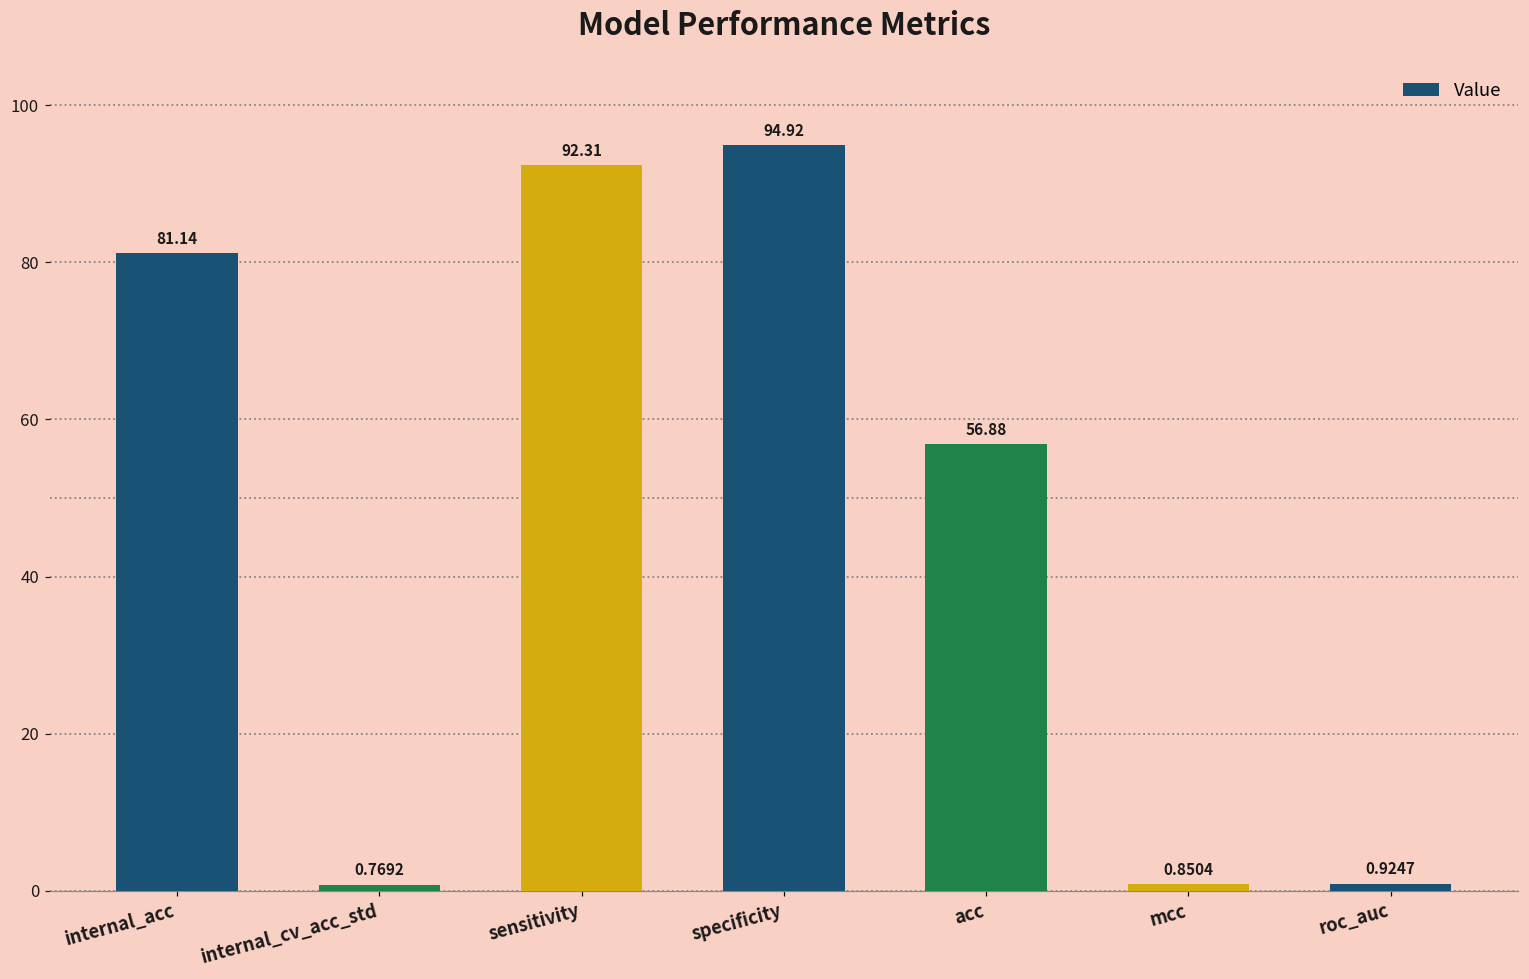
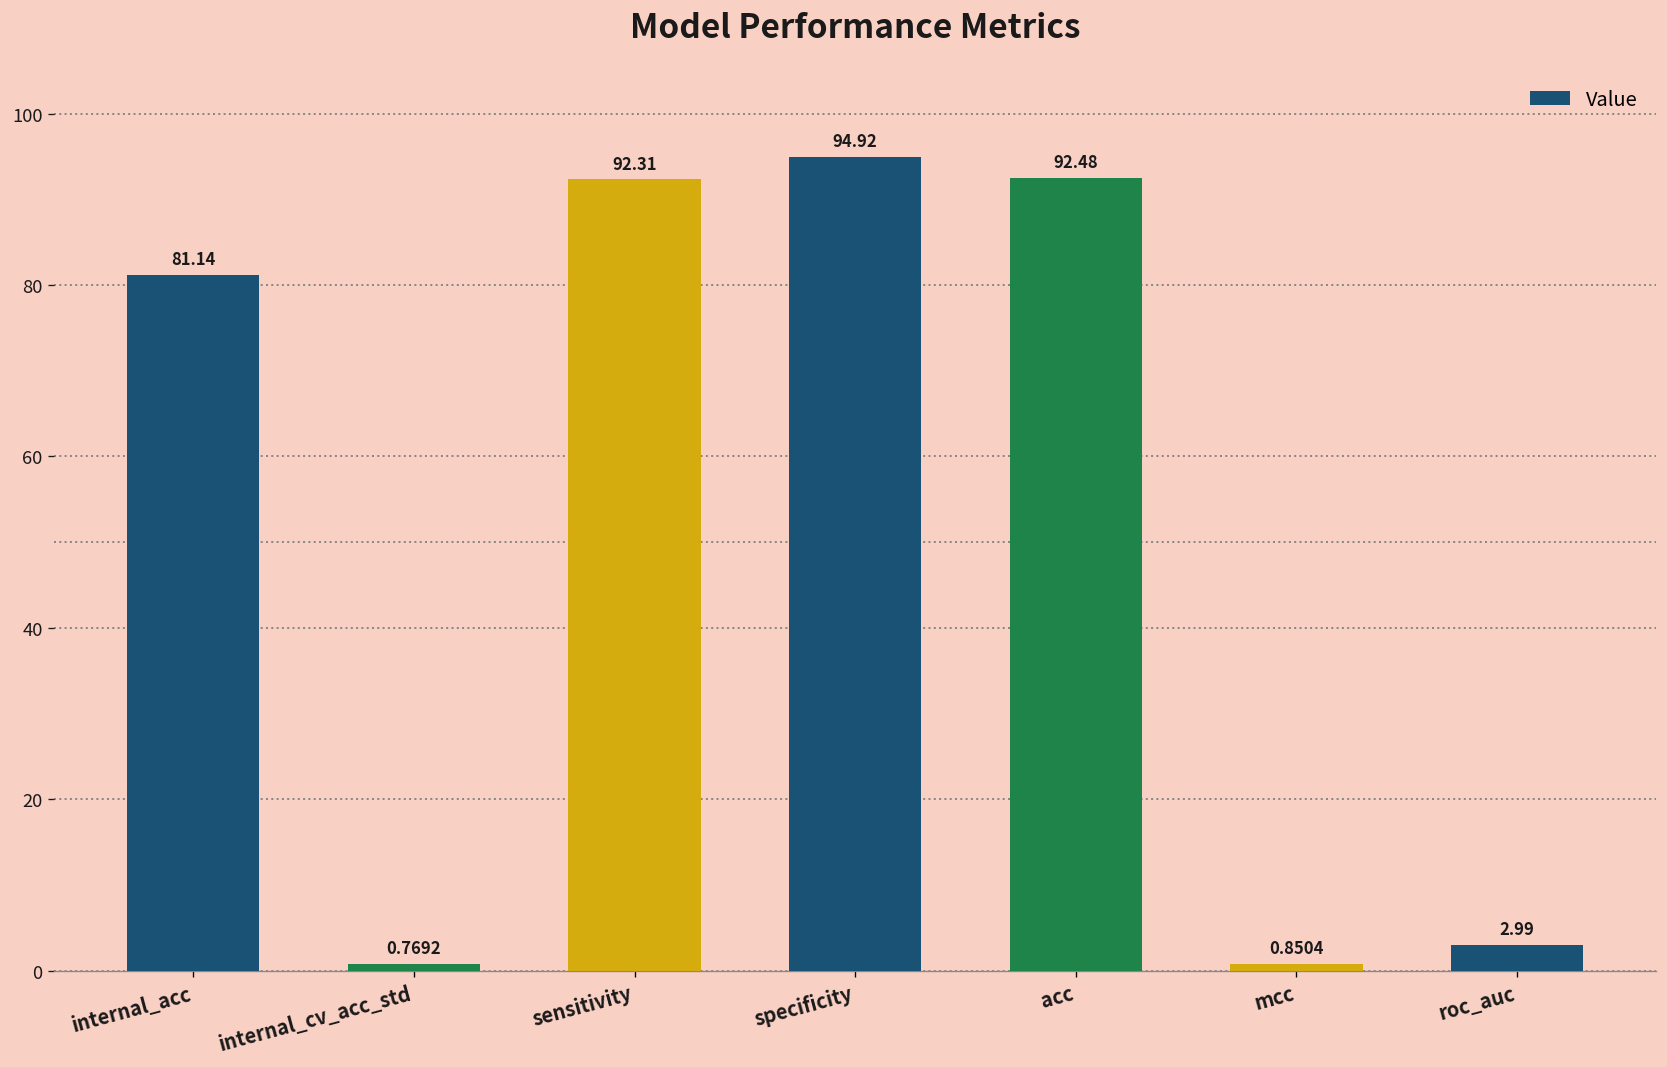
  {
    "internal_acc": 81.14,
    "internal_cv_acc_std": 0.7692,
    "sensitivity": 92.31,
    "specificity": 94.92,
-   "acc": 56.88,
+   "acc": 92.48,
    "mcc": 0.8504,
-   "roc_auc": 0.9247
+   "roc_auc": 2.99
  }
